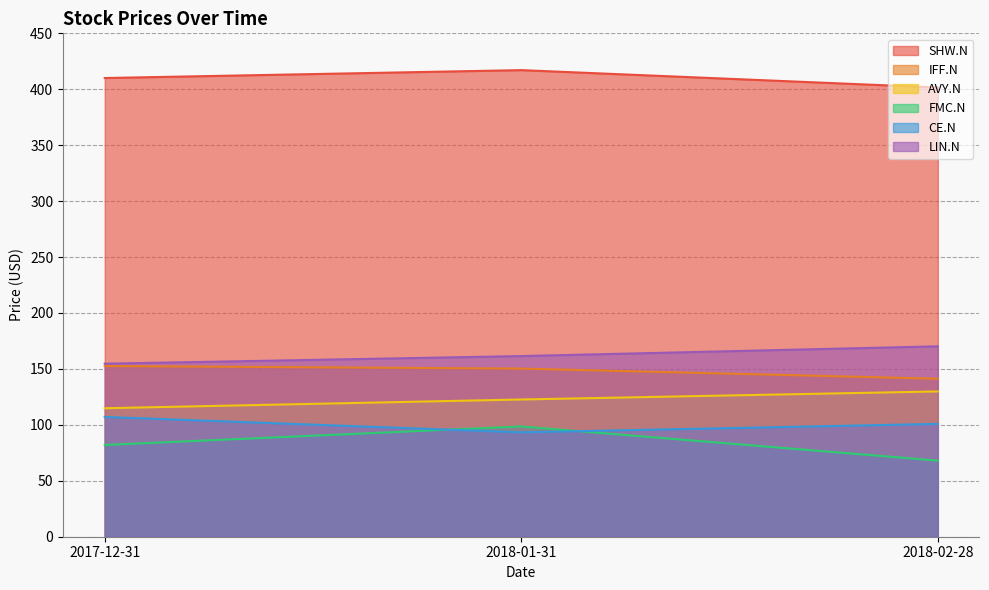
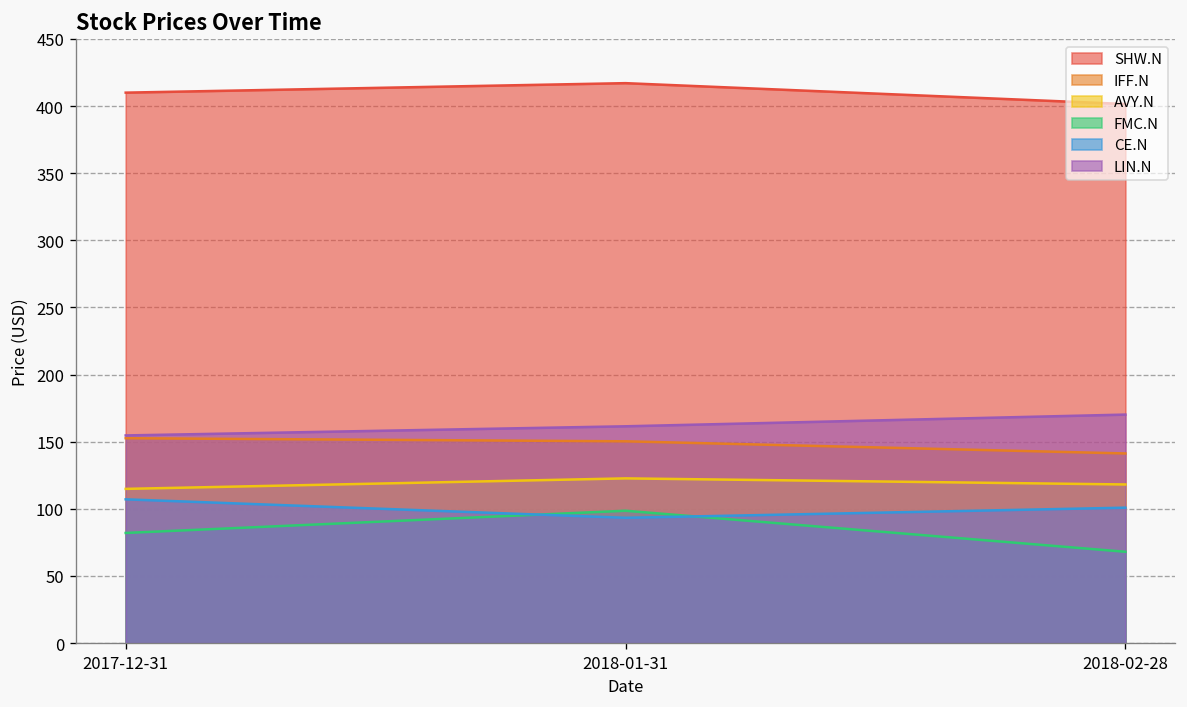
  {
    "AVY.N": {
      "2017-12-31": 115,
      "2018-01-31": 123,
-     "2018-02-28": 130
+     "2018-02-28": 118
    },
    "FMC.N": {
      "2017-12-31": 82,
      "2018-01-31": 99,
      "2018-02-28": 68
    },
    "CE.N": {
      "2017-12-31": 107,
      "2018-01-31": 93,
      "2018-02-28": 101
    },
    "LIN.N": {
      "2018-01-31": 161,
      "2018-02-28": 170
    }
  }
